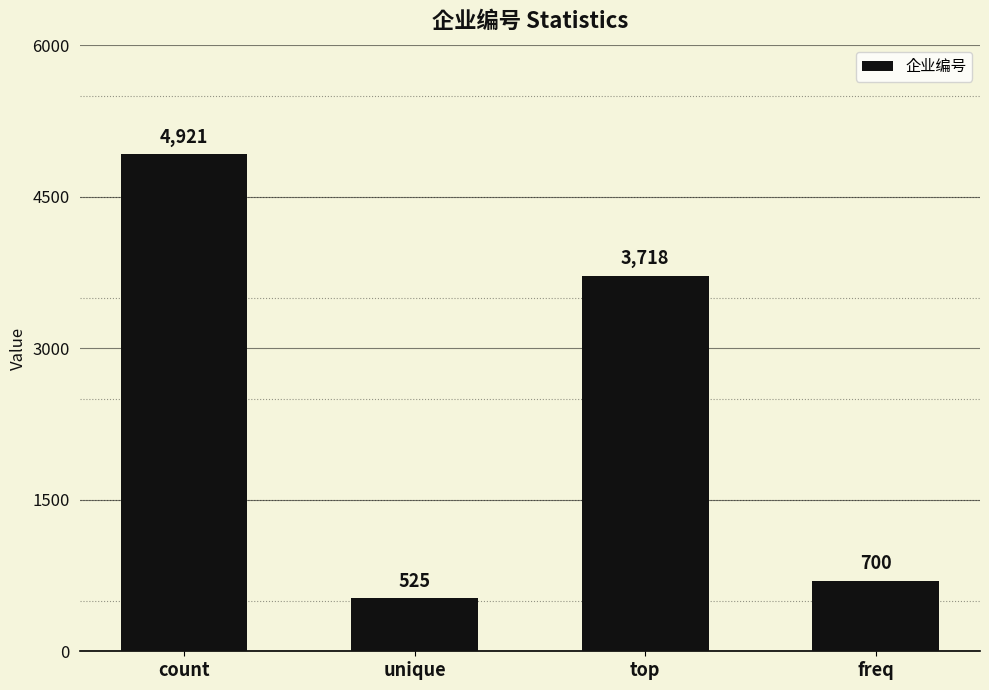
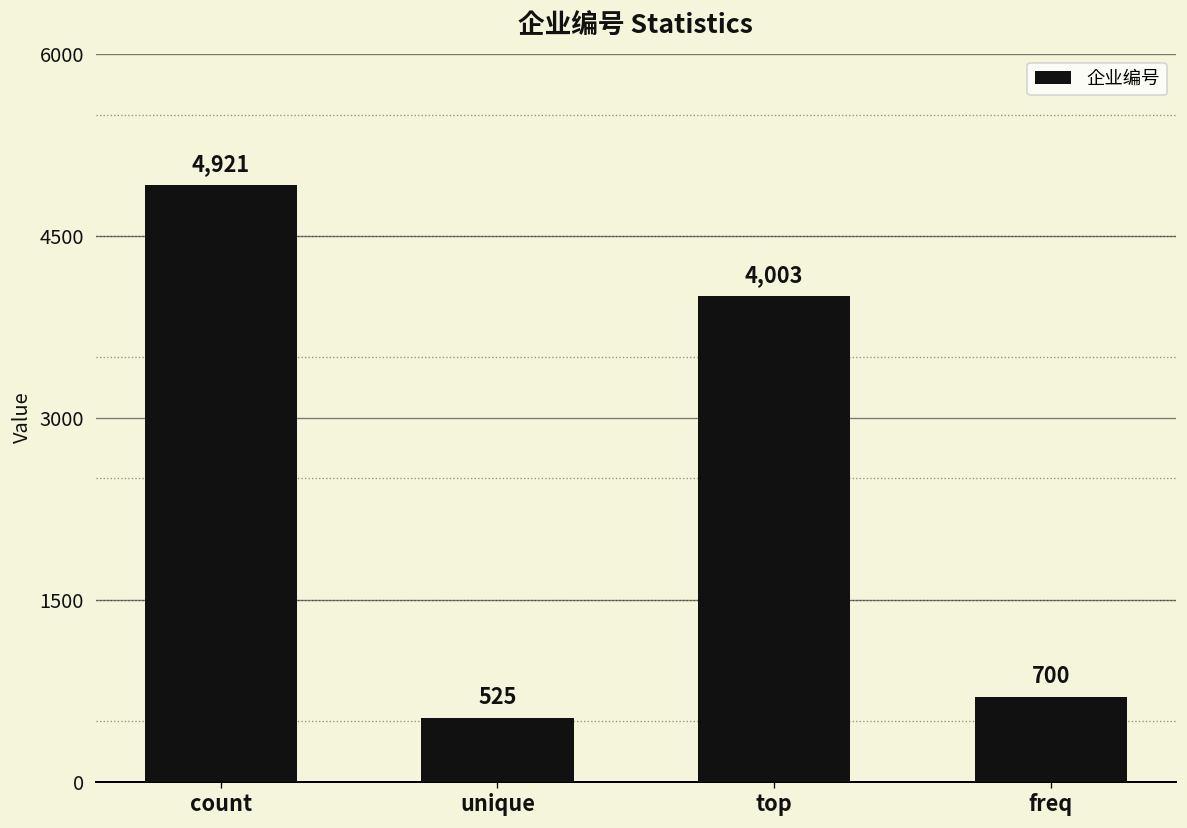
  {
    "count": "4,921",
    "unique": "525",
-   "top": "3,718",
+   "top": "4,003",
    "freq": "700"
  }
